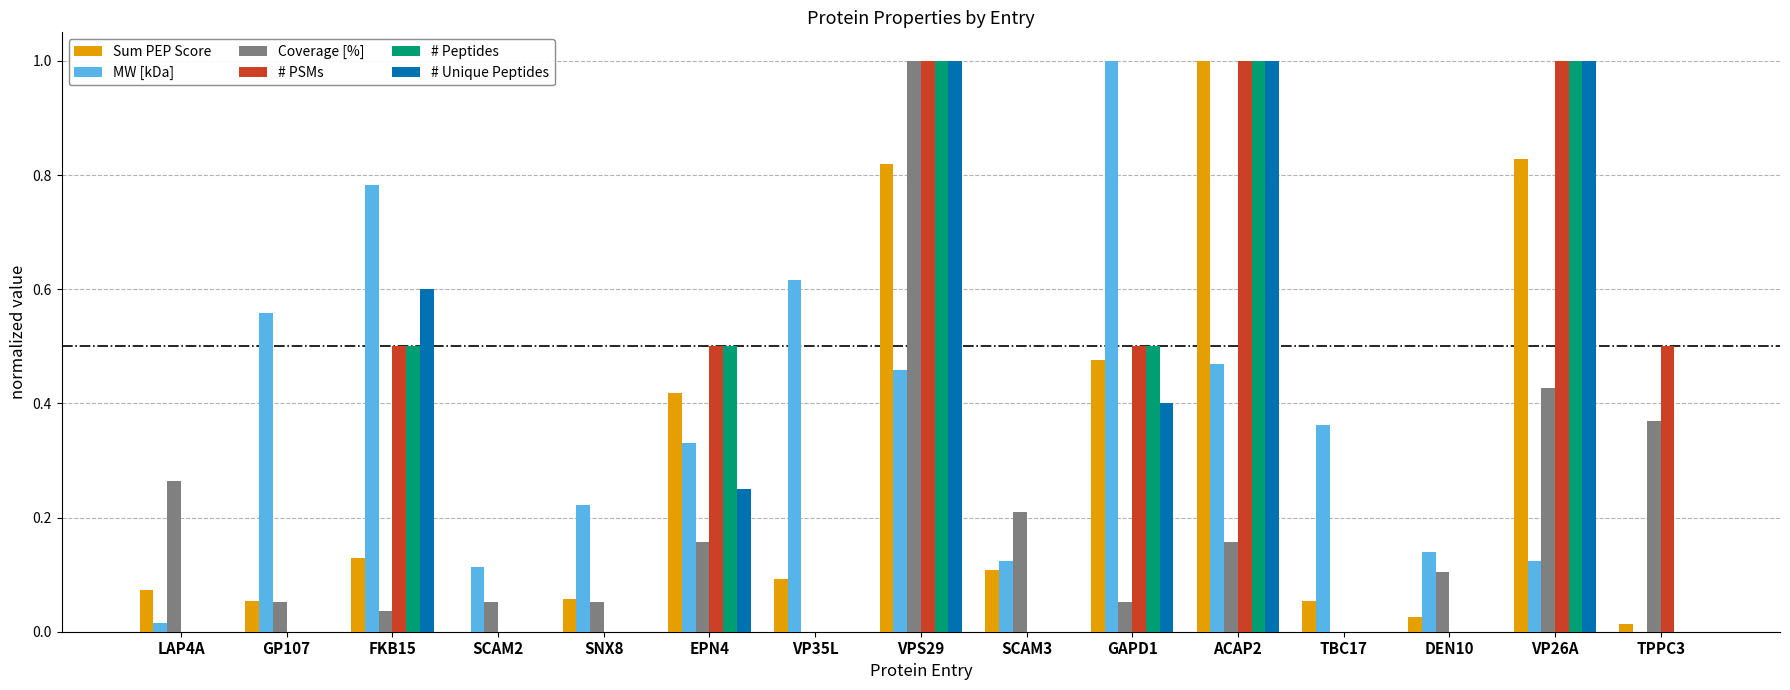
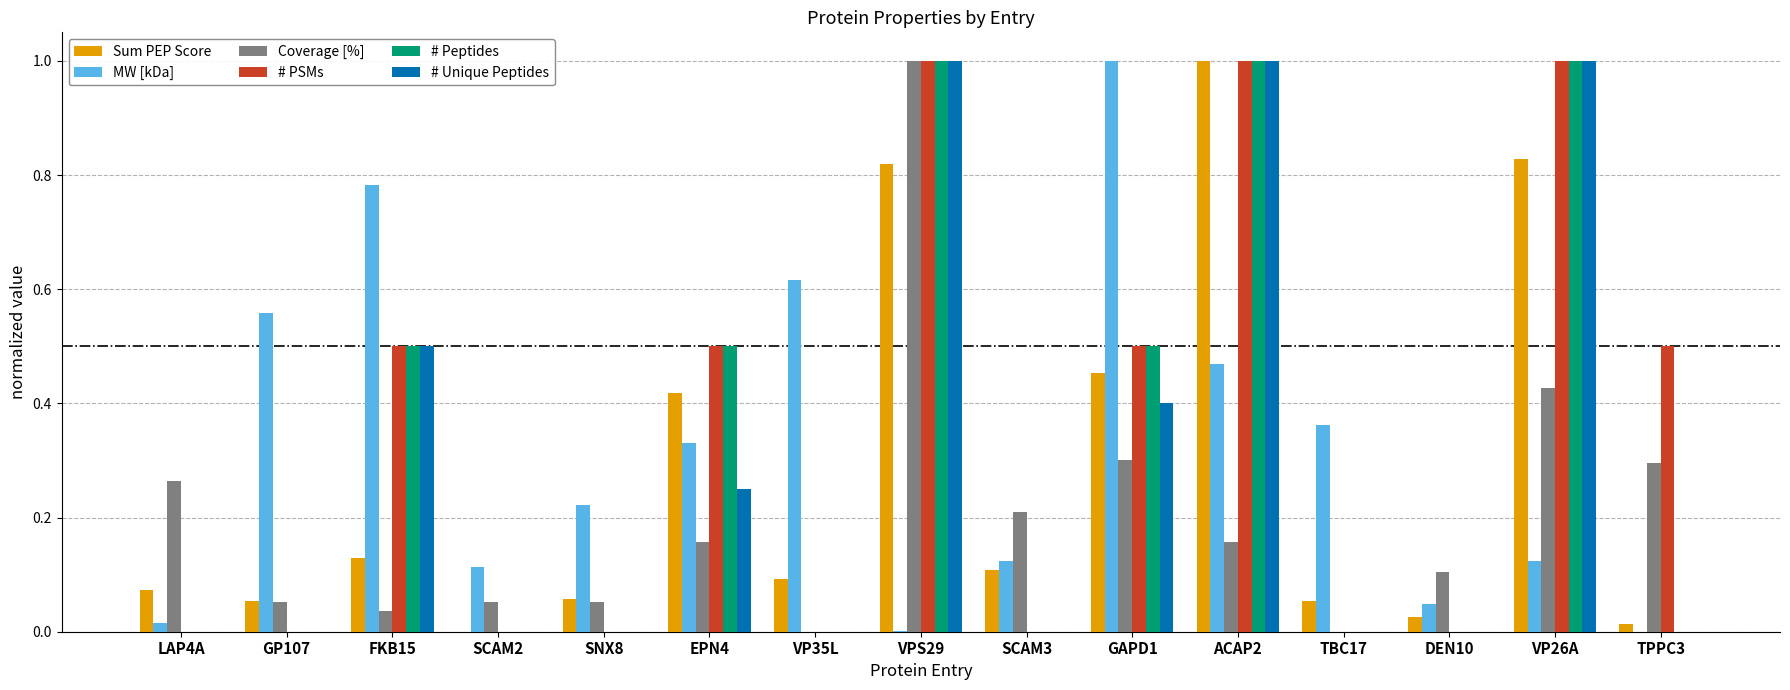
  {
    "Sum PEP Score": {
      "LAP4A": 0.07,
      "GP107": 0.05,
      "FKB15": 0.13,
      "SCAM2": 0.00,
      "SNX8": 0.06,
      "EPN4": 0.42,
      "VP35L": 0.09,
      "VPS29": 0.82,
      "SCAM3": 0.11,
-     "GAPD1": 0.48,
+     "GAPD1": 0.45,
      "ACAP2": 1.00,
      "TBC17": 0.05,
      "DEN10": 0.03,
      "VP26A": 0.83,
      "TPPC3": 0.01
    },
    "MW [kDa]": {
      "LAP4A": 0.02,
      "GP107": 0.56,
      "FKB15": 0.78,
      "SCAM2": 0.11,
      "SNX8": 0.22,
      "EPN4": 0.33,
      "VP35L": 0.62,
-     "VPS29": 0.46,
+     "VPS29": 0.00,
      "SCAM3": 0.12,
      "GAPD1": 1.00,
      "ACAP2": 0.47,
      "TBC17": 0.36,
-     "DEN10": 0.14,
+     "DEN10": 0.05,
      "VP26A": 0.12,
      "TPPC3": 0.00
    },
    "Coverage [%]": {
      "LAP4A": 0.26,
      "GP107": 0.05,
      "FKB15": 0.04,
      "SCAM2": 0.05,
      "SNX8": 0.05,
      "EPN4": 0.16,
      "VP35L": 0.00,
      "VPS29": 1.00,
      "SCAM3": 0.21,
-     "GAPD1": 0.05,
+     "GAPD1": 0.30,
      "ACAP2": 0.16,
      "TBC17": 0.00,
      "DEN10": 0.11,
      "VP26A": 0.43,
-     "TPPC3": 0.37
+     "TPPC3": 0.29
    },
    "# PSMs": {
      "LAP4A": 0.00,
      "GP107": 0.00,
      "FKB15": 0.50,
      "SCAM2": 0.00,
      "SNX8": 0.00,
      "EPN4": 0.50,
      "VP35L": 0.00,
      "VPS29": 1.00,
      "SCAM3": 0.00,
      "GAPD1": 0.50,
      "ACAP2": 1.00,
      "TBC17": 0.00,
      "DEN10": 0.00,
      "VP26A": 1.00,
      "TPPC3": 0.50
    },
    "# Peptides": {
      "LAP4A": 0.00,
      "GP107": 0.00,
      "FKB15": 0.50,
      "SCAM2": 0.00,
      "SNX8": 0.00,
      "EPN4": 0.50,
      "VP35L": 0.00,
      "VPS29": 1.00,
      "SCAM3": 0.00,
      "GAPD1": 0.50,
      "ACAP2": 1.00,
      "TBC17": 0.00,
      "DEN10": 0.00,
      "VP26A": 1.00,
      "TPPC3": 0.00
    },
    "# Unique Peptides": {
      "LAP4A": 0.00,
      "GP107": 0.00,
-     "FKB15": 0.60,
+     "FKB15": 0.50,
      "SCAM2": 0.00,
      "SNX8": 0.00,
      "EPN4": 0.25,
      "VP35L": 0.00,
      "VPS29": 1.00,
      "SCAM3": 0.00,
      "GAPD1": 0.40,
      "ACAP2": 1.00,
      "TBC17": 0.00,
      "DEN10": 0.00,
      "VP26A": 1.00,
      "TPPC3": 0.00
    }
  }
